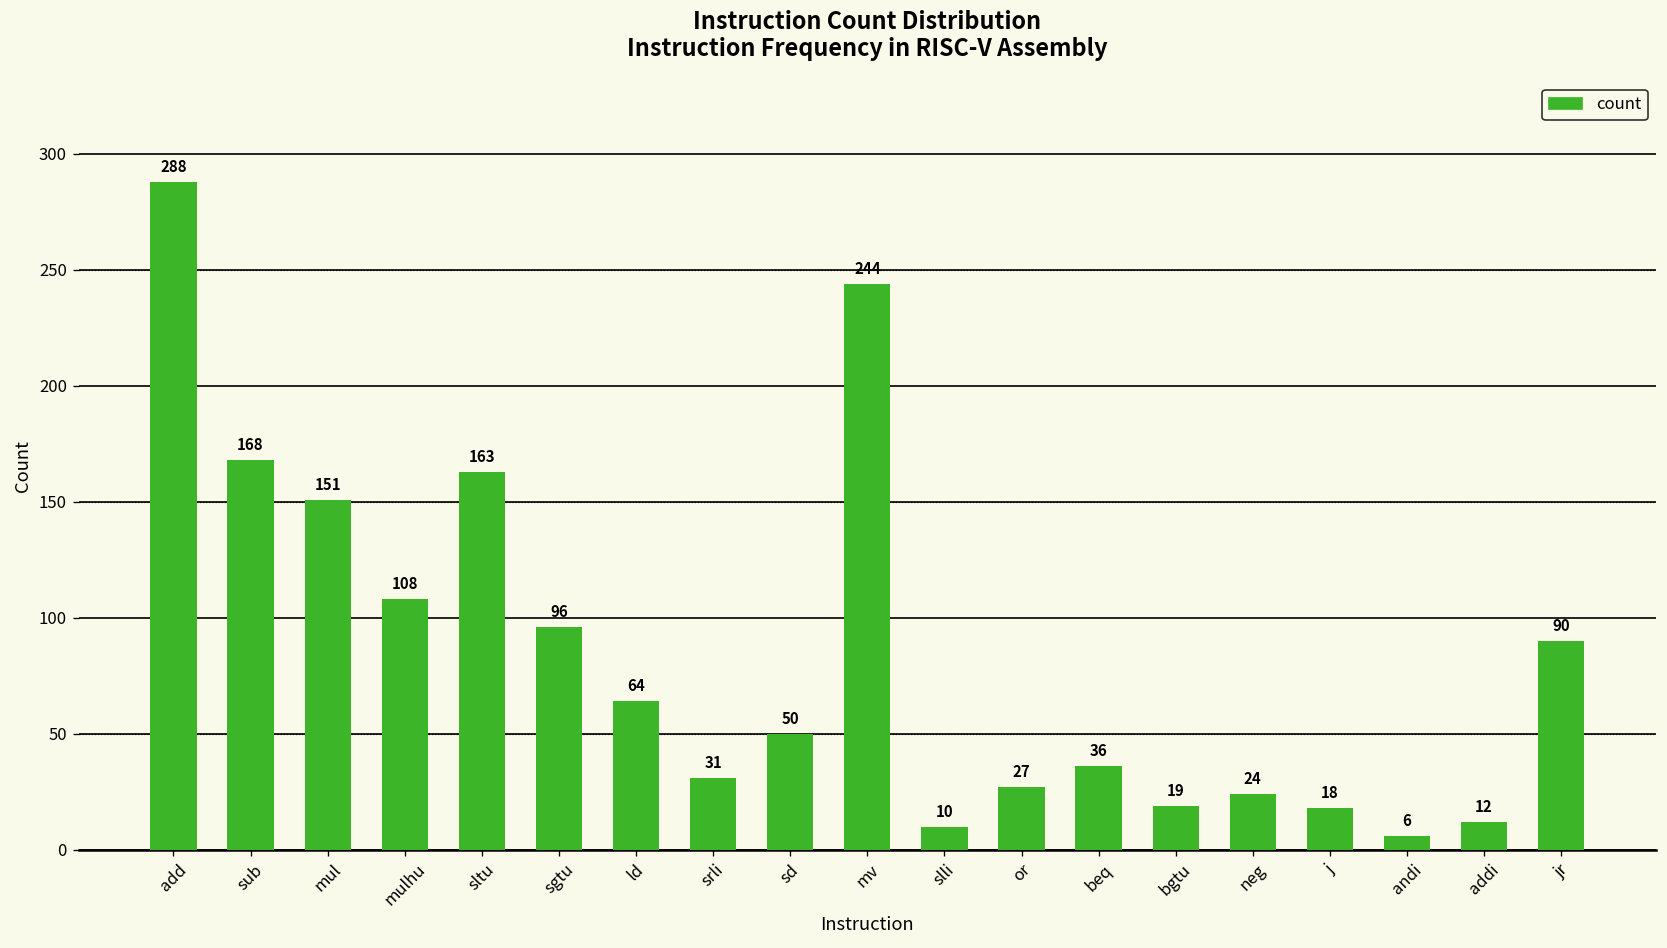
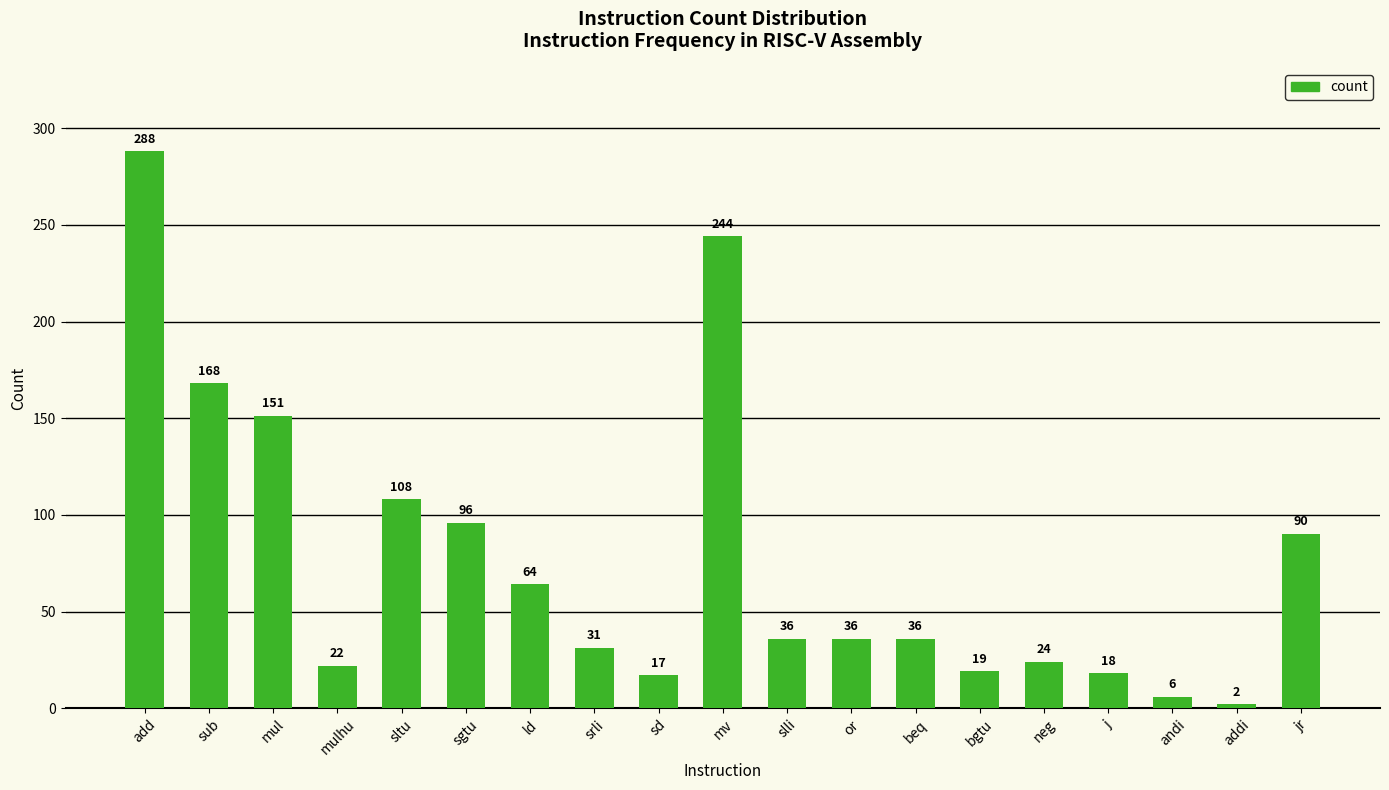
  {
    "add": 288,
    "sub": 168,
    "mul": 151,
-   "mulhu": 108,
-   "sltu": 163,
+   "mulhu": 22,
+   "sltu": 108,
    "sgtu": 96,
    "ld": 64,
    "srli": 31,
-   "sd": 50,
+   "sd": 17,
    "mv": 244,
-   "slli": 10,
-   "or": 27,
+   "slli": 36,
+   "or": 36,
    "beq": 36,
    "bgtu": 19,
    "neg": 24,
    "j": 18,
    "andi": 6,
-   "addi": 12,
+   "addi": 2,
    "jr": 90
  }
